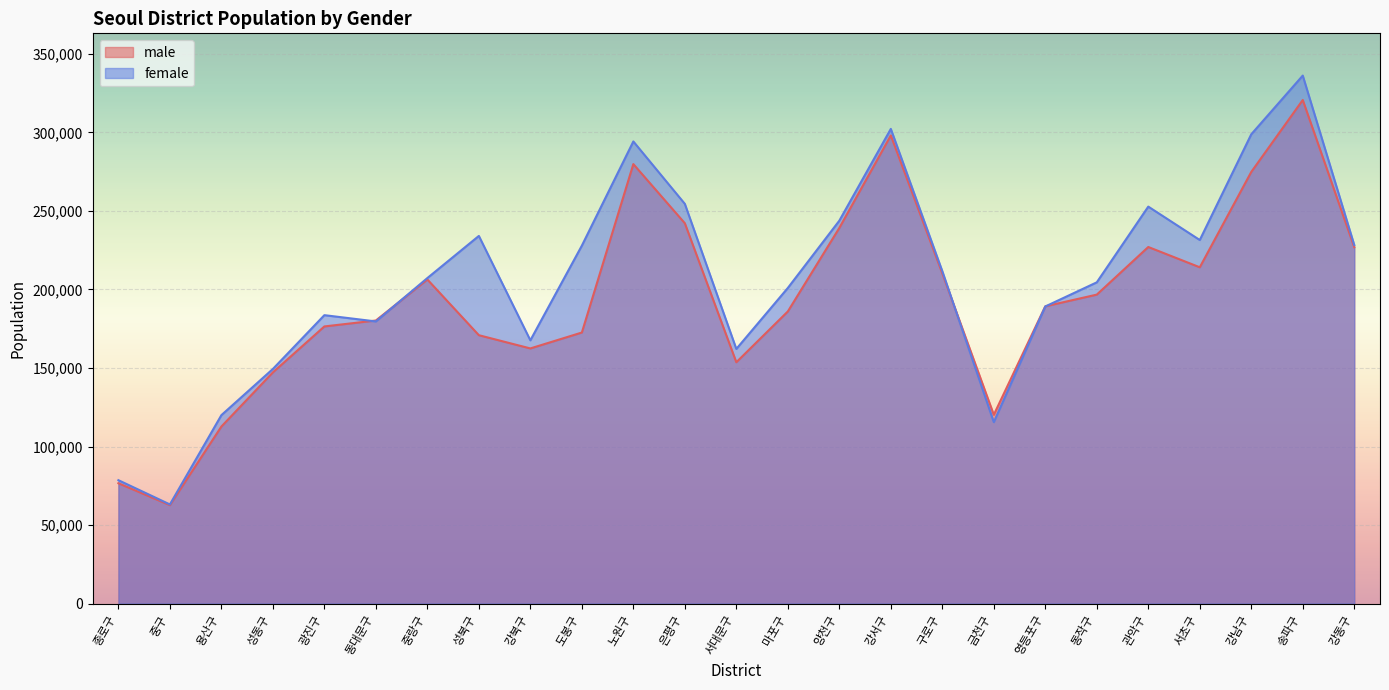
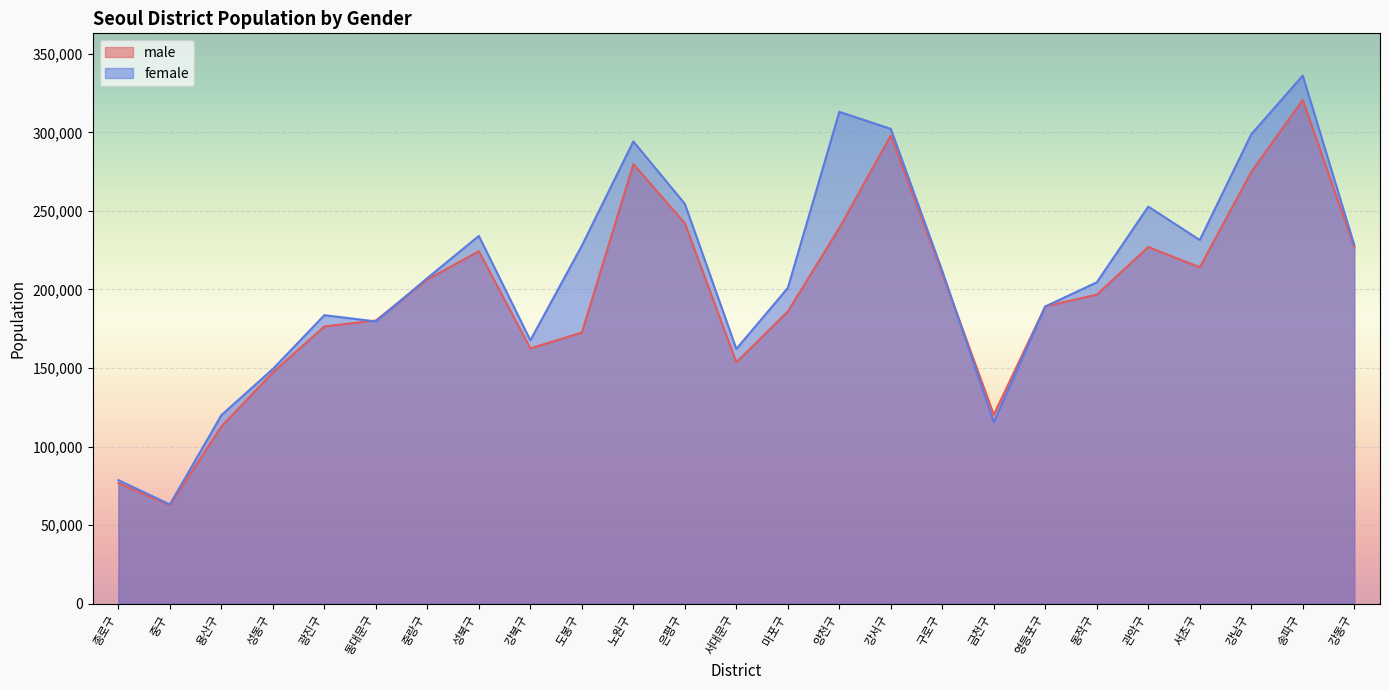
  {
    "male": {
      "종로구": "77,000",
      "용산구": "113,000",
      "성동구": "147,000",
      "광진구": "176,000",
-     "성북구": "171,000",
+     "성북구": "224,000",
      "강북구": "162,000",
      "도봉구": "173,000",
      "노원구": "280,000",
      "은평구": "242,000",
      "서대문구": "154,000",
      "마포구": "186,000",
      "양천구": "239,000",
      "강서구": "298,000",
      "금천구": "120,000",
      "동작구": "197,000",
      "관악구": "227,000",
      "서초구": "214,000",
      "강남구": "275,000",
      "송파구": "321,000"
    },
    "female": {
      "종로구": "79,000",
      "용산구": "120,000",
      "성동구": "149,000",
      "광진구": "184,000",
      "성북구": "234,000",
      "강북구": "168,000",
      "도봉구": "228,000",
      "노원구": "294,000",
      "은평구": "254,000",
      "서대문구": "162,000",
      "마포구": "201,000",
-     "양천구": "244,000",
+     "양천구": "313,000",
      "강서구": "302,000",
      "금천구": "116,000",
      "동작구": "205,000",
      "관악구": "253,000",
      "서초구": "231,000",
      "강남구": "299,000",
      "송파구": "336,000"
    }
  }
